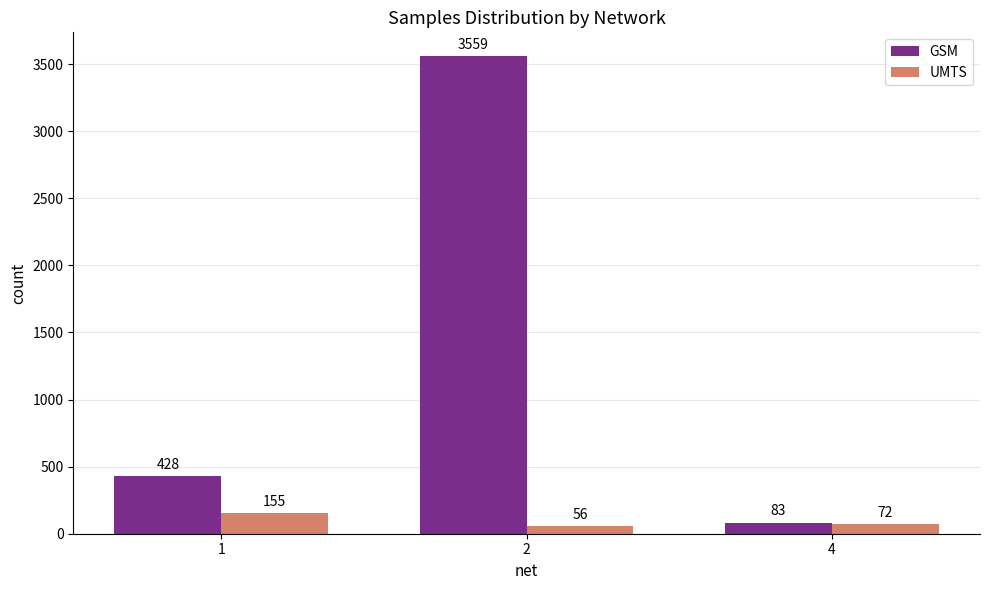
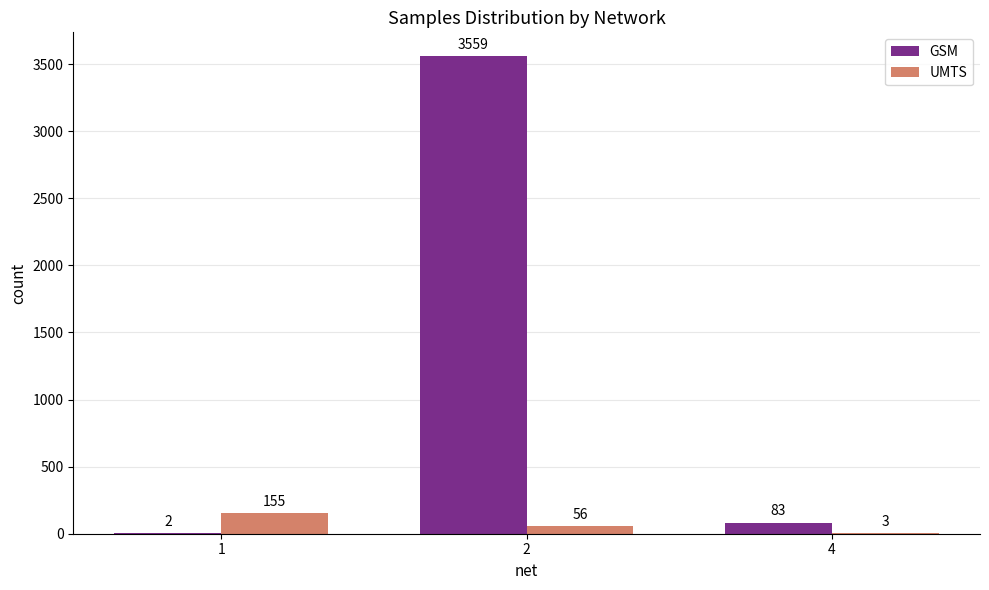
  {
    "GSM": {
-     "1": 428,
+     "1": 2,
      "2": 3559,
      "4": 83
    },
    "UMTS": {
      "1": 155,
      "2": 56,
-     "4": 72
+     "4": 3
    }
  }
